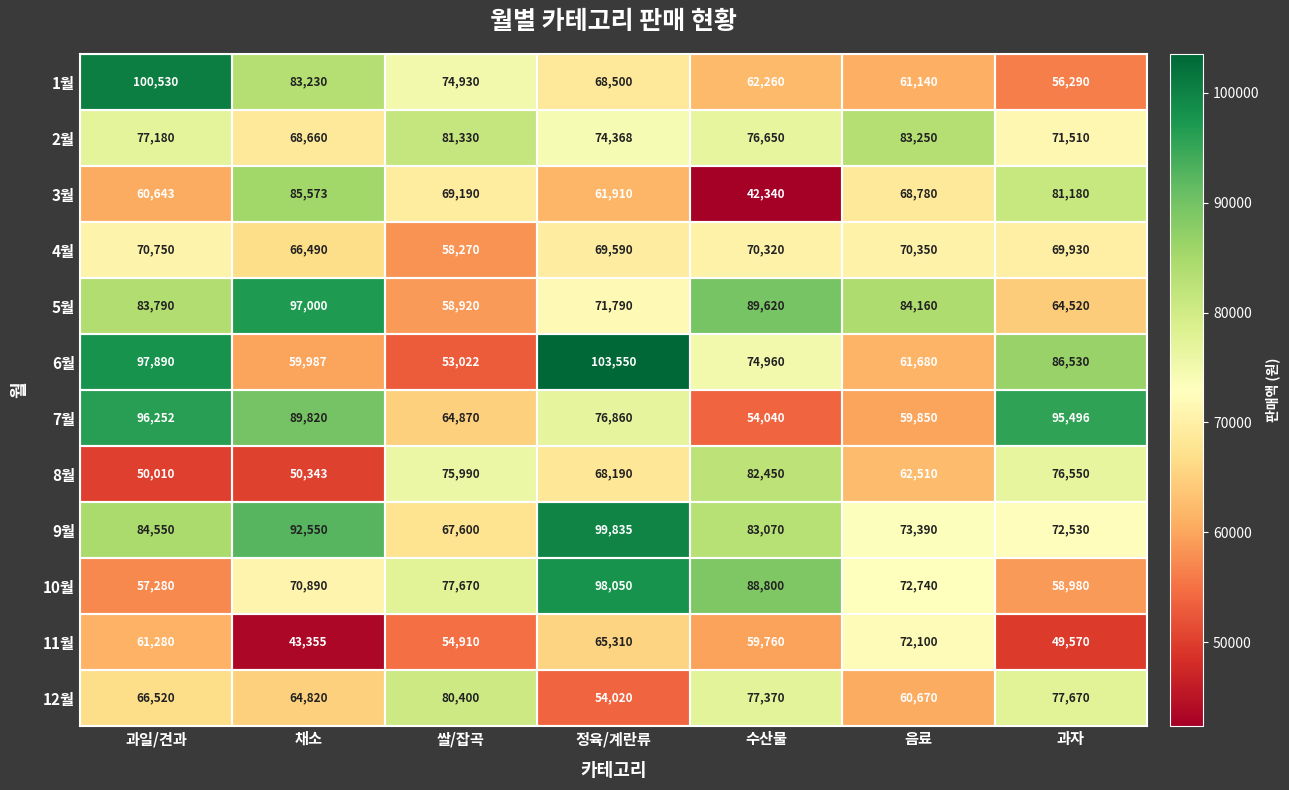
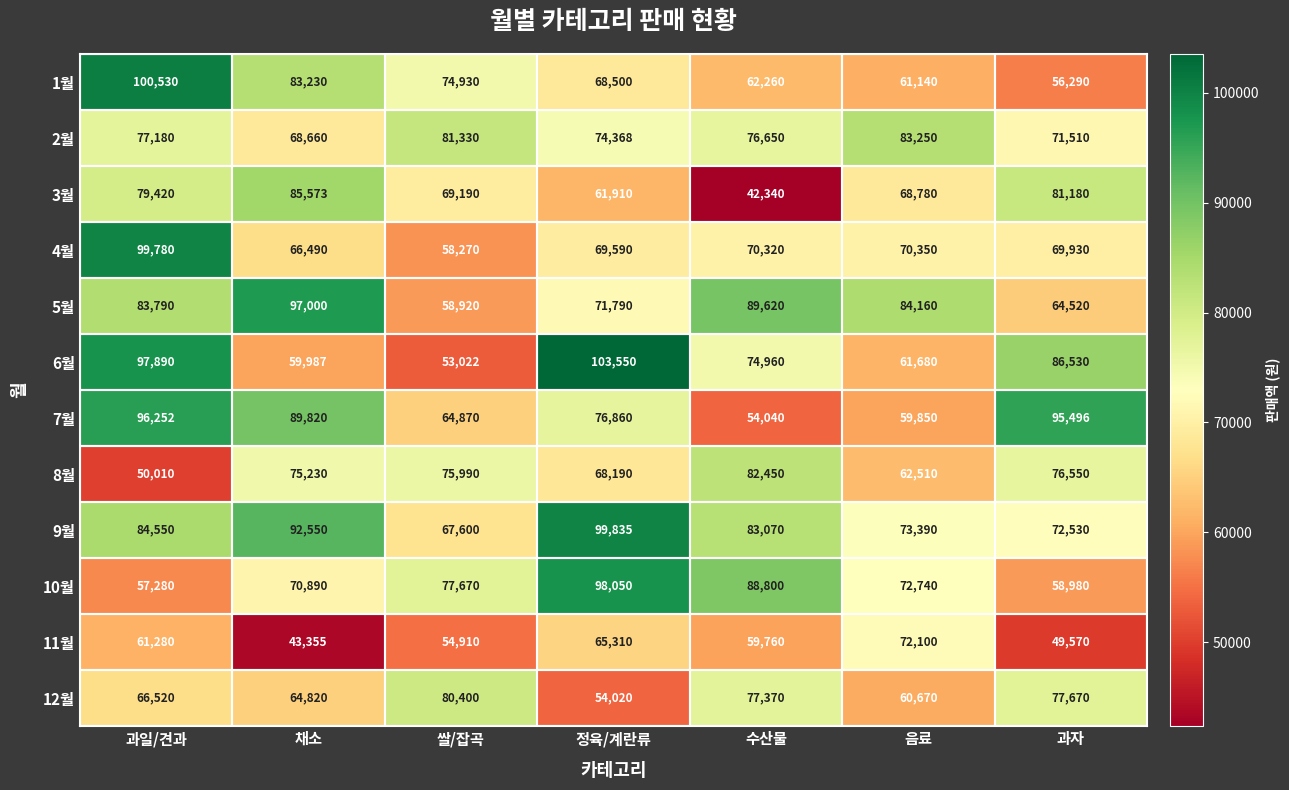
  {
    "1월": {
      "과일/견과": "100,530",
      "채소": "83,230",
      "쌀/잡곡": "74,930",
      "정육/계란류": "68,500",
      "수산물": "62,260",
      "음료": "61,140",
      "과자": "56,290"
    },
    "2월": {
      "과일/견과": "77,180",
      "채소": "68,660",
      "쌀/잡곡": "81,330",
      "정육/계란류": "74,368",
      "수산물": "76,650",
      "음료": "83,250",
      "과자": "71,510"
    },
    "3월": {
-     "과일/견과": "60,643",
+     "과일/견과": "79,420",
      "채소": "85,573",
      "쌀/잡곡": "69,190",
      "정육/계란류": "61,910",
      "수산물": "42,340",
      "음료": "68,780",
      "과자": "81,180"
    },
    "4월": {
-     "과일/견과": "70,750",
+     "과일/견과": "99,780",
      "채소": "66,490",
      "쌀/잡곡": "58,270",
      "정육/계란류": "69,590",
      "수산물": "70,320",
      "음료": "70,350",
      "과자": "69,930"
    },
    "5월": {
      "과일/견과": "83,790",
      "채소": "97,000",
      "쌀/잡곡": "58,920",
      "정육/계란류": "71,790",
      "수산물": "89,620",
      "음료": "84,160",
      "과자": "64,520"
    },
    "6월": {
      "과일/견과": "97,890",
      "채소": "59,987",
      "쌀/잡곡": "53,022",
      "정육/계란류": "103,550",
      "수산물": "74,960",
      "음료": "61,680",
      "과자": "86,530"
    },
    "7월": {
      "과일/견과": "96,252",
      "채소": "89,820",
      "쌀/잡곡": "64,870",
      "정육/계란류": "76,860",
      "수산물": "54,040",
      "음료": "59,850",
      "과자": "95,496"
    },
    "8월": {
      "과일/견과": "50,010",
-     "채소": "50,343",
+     "채소": "75,230",
      "쌀/잡곡": "75,990",
      "정육/계란류": "68,190",
      "수산물": "82,450",
      "음료": "62,510",
      "과자": "76,550"
    },
    "9월": {
      "과일/견과": "84,550",
      "채소": "92,550",
      "쌀/잡곡": "67,600",
      "정육/계란류": "99,835",
      "수산물": "83,070",
      "음료": "73,390",
      "과자": "72,530"
    },
    "10월": {
      "과일/견과": "57,280",
      "채소": "70,890",
      "쌀/잡곡": "77,670",
      "정육/계란류": "98,050",
      "수산물": "88,800",
      "음료": "72,740",
      "과자": "58,980"
    },
    "11월": {
      "과일/견과": "61,280",
      "채소": "43,355",
      "쌀/잡곡": "54,910",
      "정육/계란류": "65,310",
      "수산물": "59,760",
      "음료": "72,100",
      "과자": "49,570"
    },
    "12월": {
      "과일/견과": "66,520",
      "채소": "64,820",
      "쌀/잡곡": "80,400",
      "정육/계란류": "54,020",
      "수산물": "77,370",
      "음료": "60,670",
      "과자": "77,670"
    }
  }
